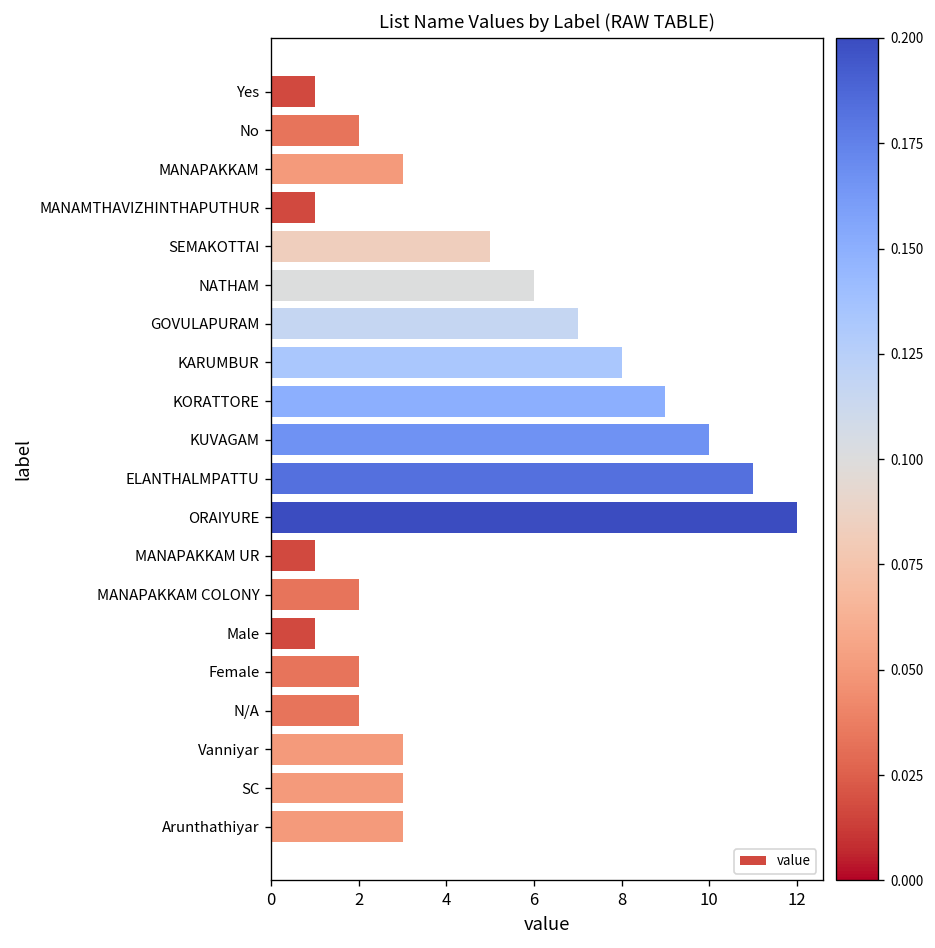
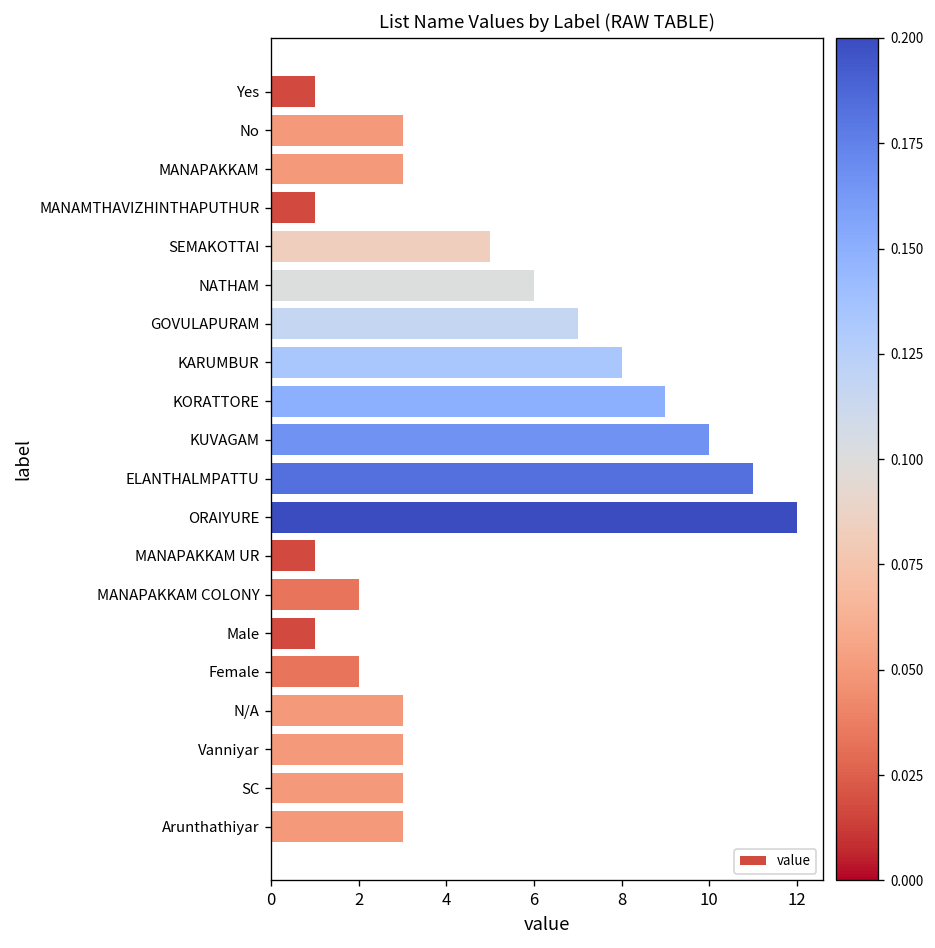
  {
    "Yes": 1,
-   "No": 2,
+   "No": 3,
    "MANAPAKKAM": 3,
    "MANAMTHAVIZHINTHAPUTHUR": 1,
    "SEMAKOTTAI": 5,
    "NATHAM": 6,
    "GOVULAPURAM": 7,
    "KARUMBUR": 8,
    "KORATTORE": 9,
    "KUVAGAM": 10,
    "ELANTHALMPATTU": 11,
    "ORAIYURE": 12,
    "MANAPAKKAM UR": 1,
    "MANAPAKKAM COLONY": 2,
    "Male": 1,
    "Female": 2,
-   "N/A": 2,
+   "N/A": 3,
    "Vanniyar": 3,
    "SC": 3,
    "Arunthathiyar": 3
  }
